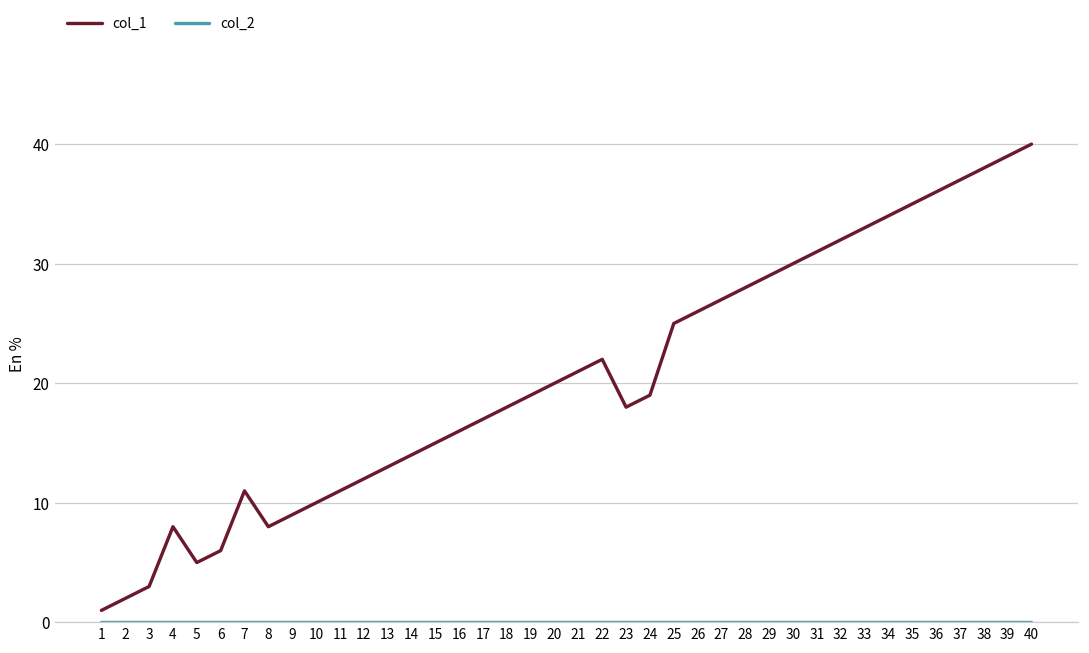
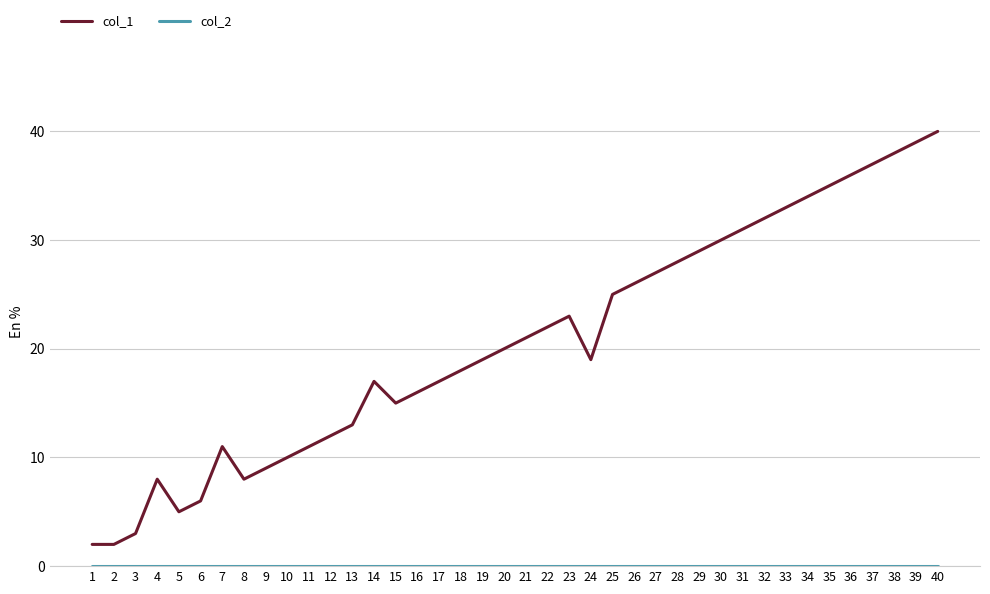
  {
    "col_1": {
-     "1": 1,
+     "1": 2,
      "2": 2,
      "3": 3,
      "4": 8,
      "5": 5,
      "6": 6,
      "7": 11,
      "8": 8,
      "9": 9,
      "10": 10,
      "11": 11,
      "12": 12,
      "13": 13,
-     "14": 14,
+     "14": 17,
      "15": 15,
      "16": 16,
      "17": 17,
      "18": 18,
      "19": 19,
      "20": 20,
      "21": 21,
      "22": 22,
-     "23": 18,
+     "23": 23,
      "24": 19,
      "25": 25,
      "26": 26,
      "27": 27,
      "28": 28,
      "29": 29,
      "30": 30,
      "31": 31,
      "32": 32,
      "33": 33,
      "34": 34,
      "35": 35,
      "36": 36,
      "37": 37,
      "38": 38,
      "39": 39,
      "40": 40
    },
    "col_2": {
      "1": 0,
      "2": 0,
      "3": 0,
      "4": 0,
      "5": 0,
      "6": 0,
      "7": 0,
      "8": 0,
      "9": 0,
      "10": 0,
      "11": 0,
      "12": 0,
      "13": 0,
      "14": 0,
      "15": 0,
      "16": 0,
      "17": 0,
      "18": 0,
      "19": 0,
      "20": 0,
      "21": 0,
      "22": 0,
      "23": 0,
      "24": 0,
      "25": 0,
      "26": 0,
      "27": 0,
      "28": 0,
      "29": 0,
      "30": 0,
      "31": 0,
      "32": 0,
      "33": 0,
      "34": 0,
      "35": 0,
      "36": 0,
      "37": 0,
      "38": 0,
      "39": 0,
      "40": 0
    }
  }
